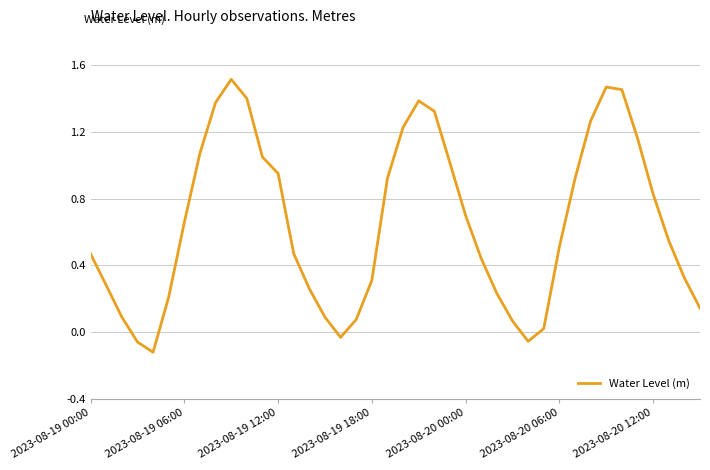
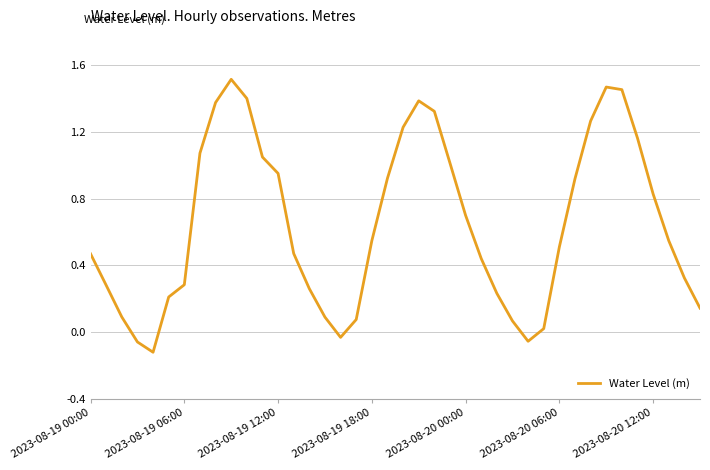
  {
    "2023-08-19 00:00": 0.47,
-   "2023-08-19 06:00": 0.66,
+   "2023-08-19 06:00": 0.28,
    "2023-08-19 12:00": 0.95,
-   "2023-08-19 18:00": 0.31,
+   "2023-08-19 18:00": 0.55,
    "2023-08-20 00:00": 0.70,
    "2023-08-20 06:00": 0.51,
    "2023-08-20 12:00": 0.83
  }
